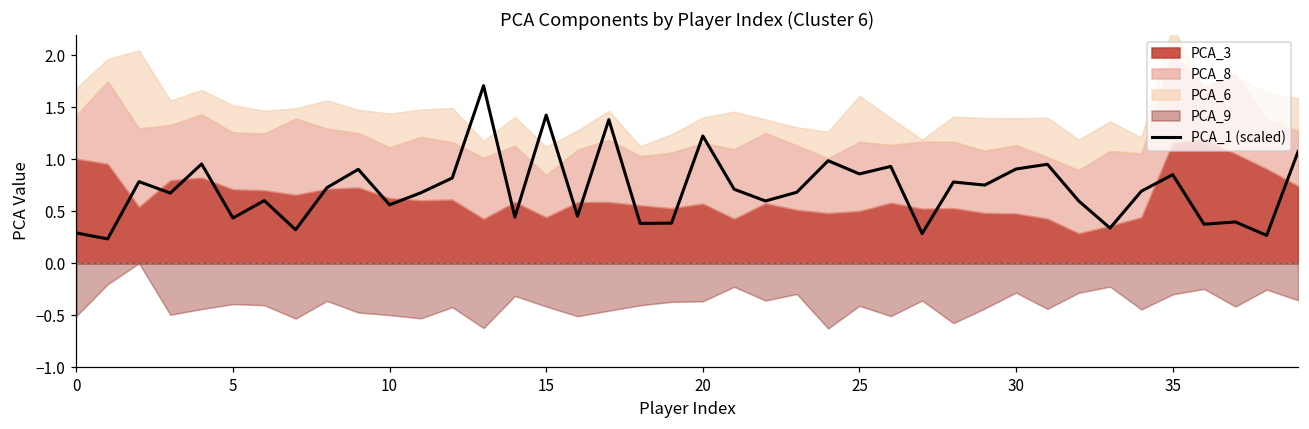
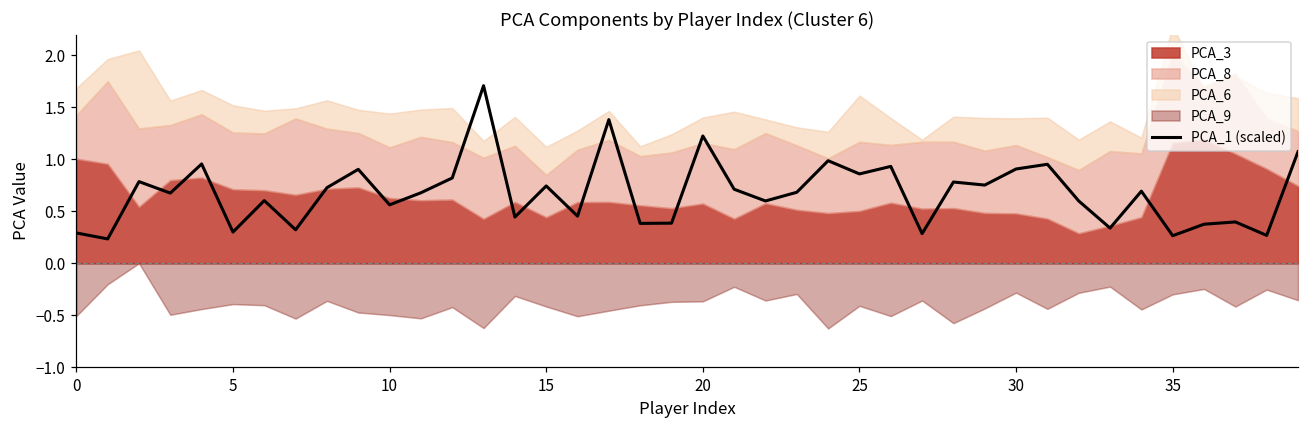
  {
    "PCA_1 (scaled)": {
      "0": 0.3,
-     "5": 0.4,
+     "5": 0.3,
      "10": 0.6,
-     "15": 1.4,
+     "15": 0.7,
      "20": 1.2,
      "25": 0.9,
      "30": 0.9,
-     "35": 0.9
+     "35": 0.3
    }
  }
